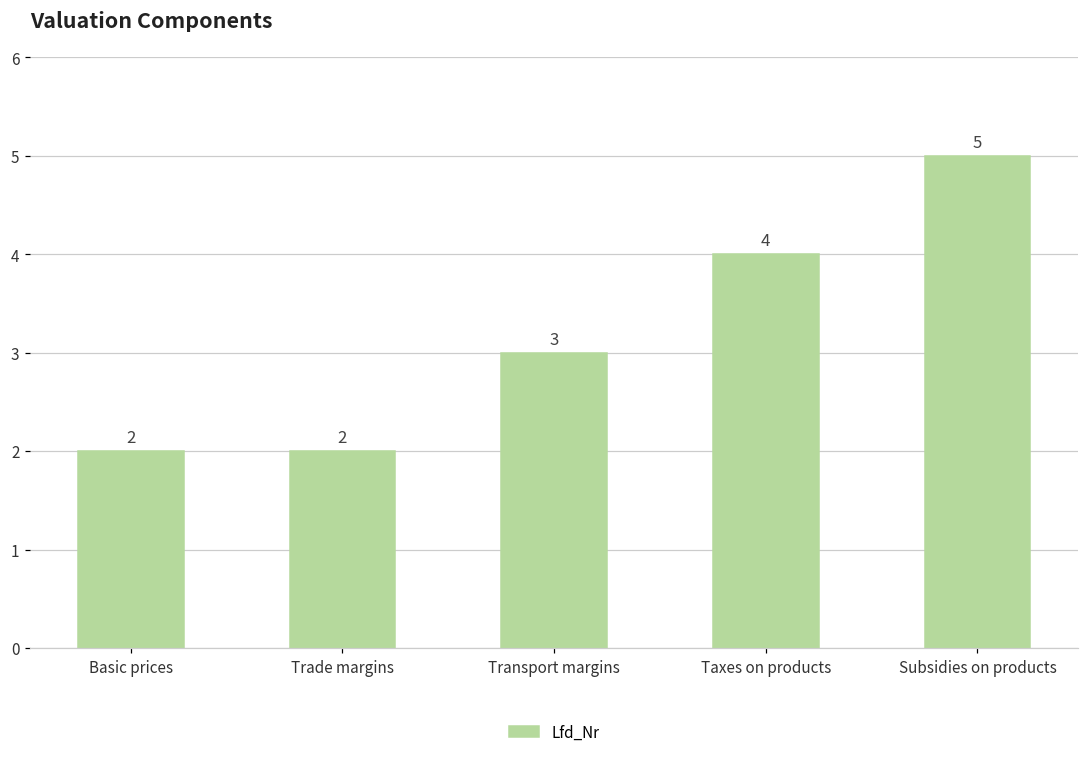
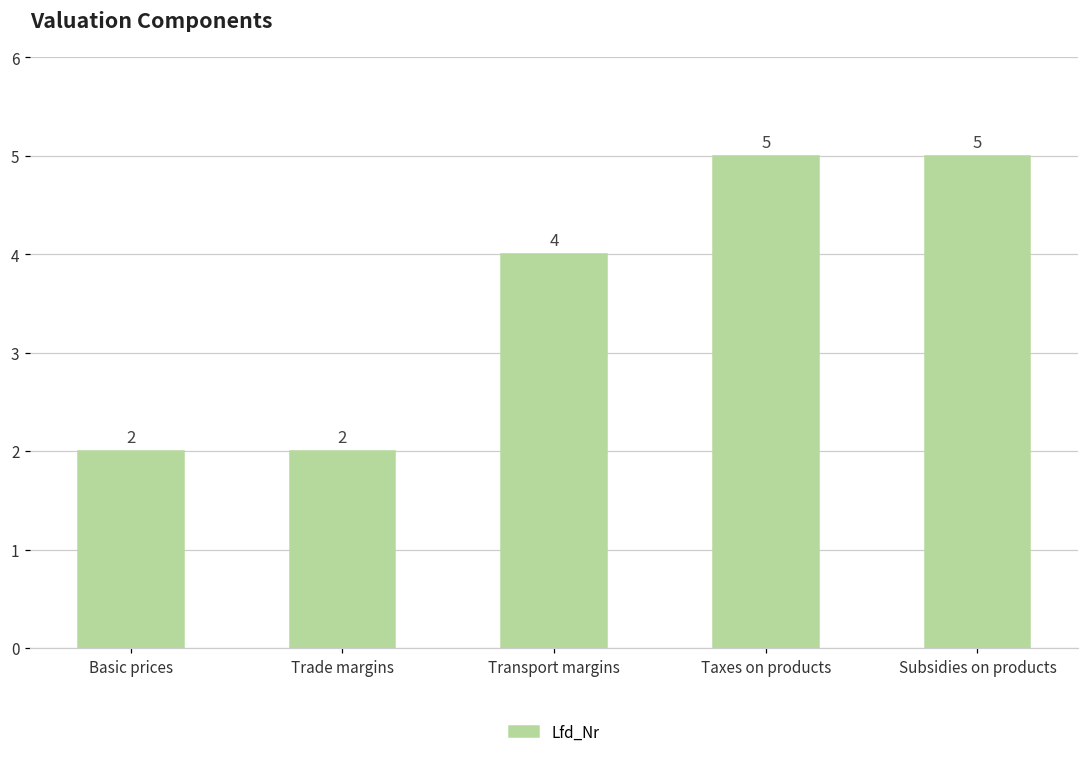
  {
    "Basic prices": 2,
    "Trade margins": 2,
-   "Transport margins": 3,
-   "Taxes on products": 4,
+   "Transport margins": 4,
+   "Taxes on products": 5,
    "Subsidies on products": 5
  }
